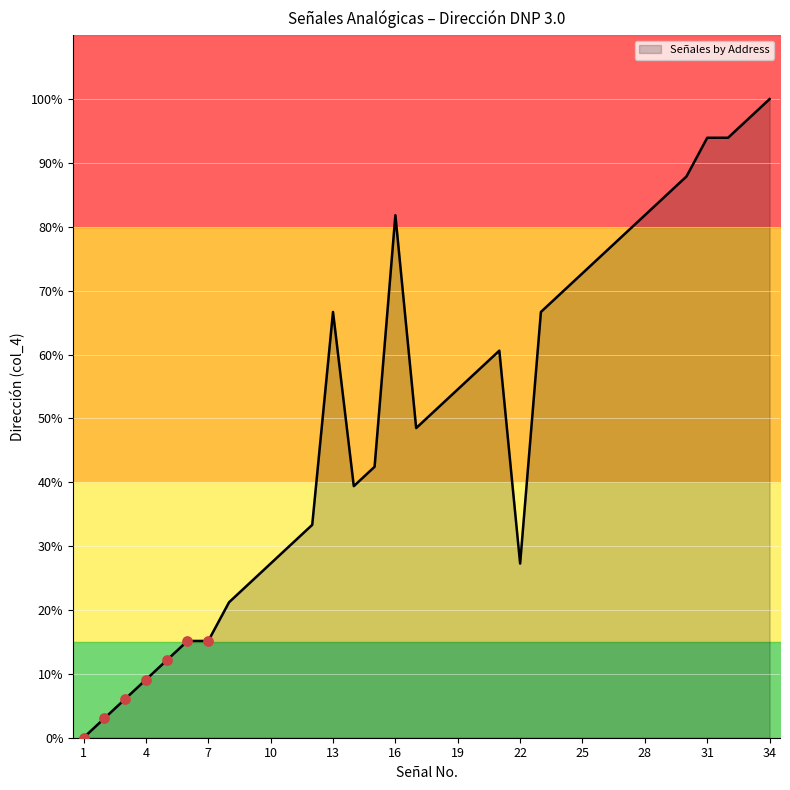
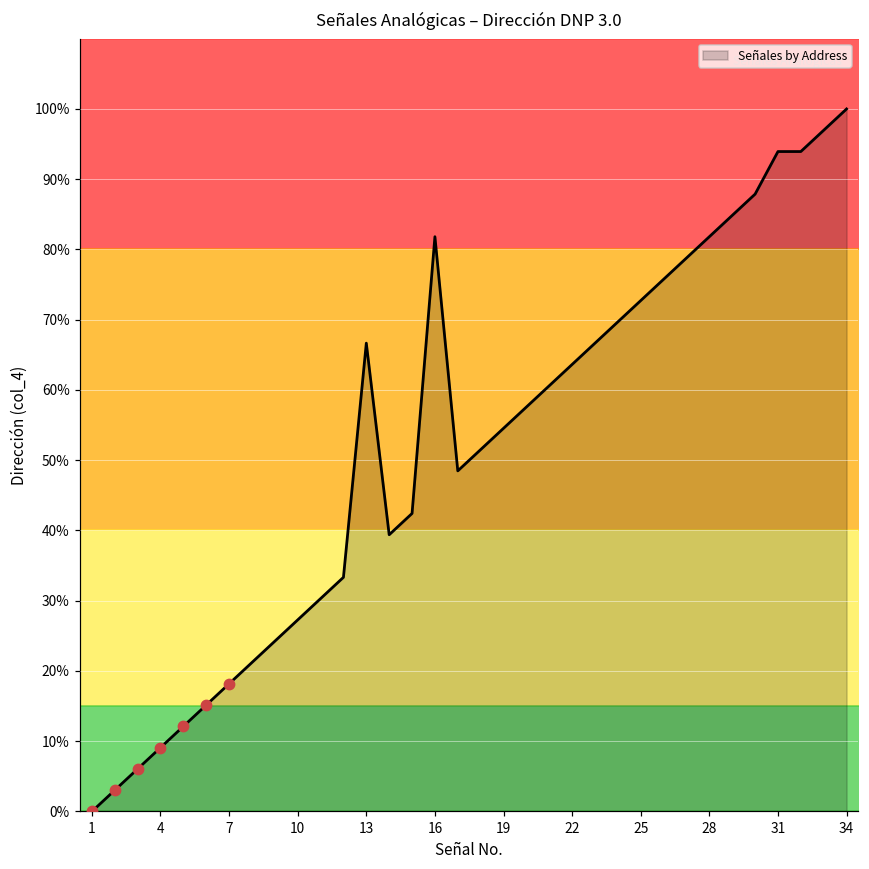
  {
    "Señales by Address": {
-     "7": "15%",
+     "7": "18%",
      "10": "27%",
      "13": "67%",
      "16": "82%",
      "19": "55%",
-     "22": "27%",
+     "22": "64%",
      "25": "73%",
      "28": "82%",
      "31": "94%",
      "34": "100%"
    }
  }
